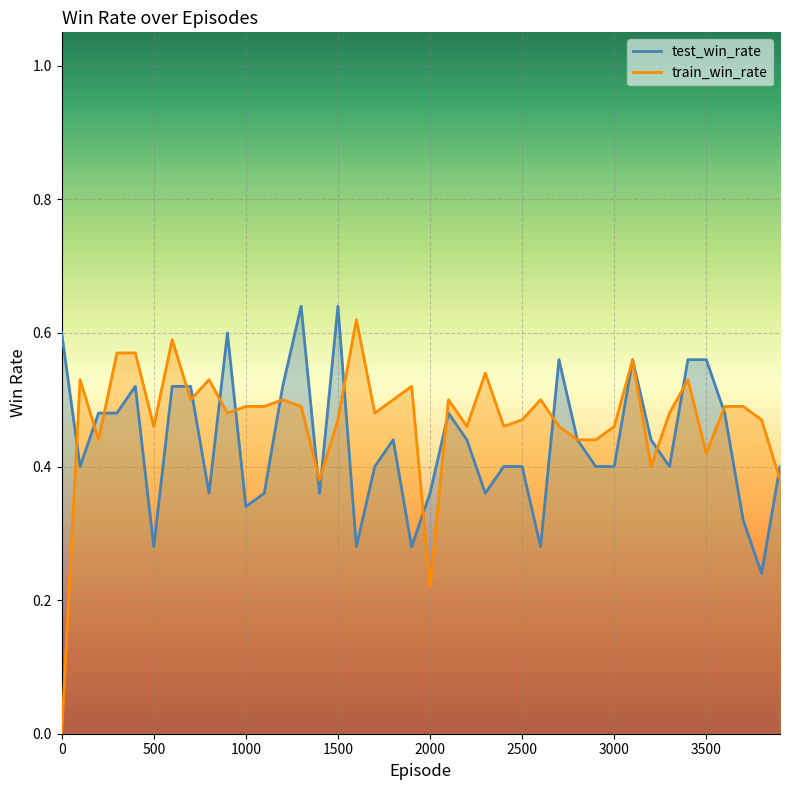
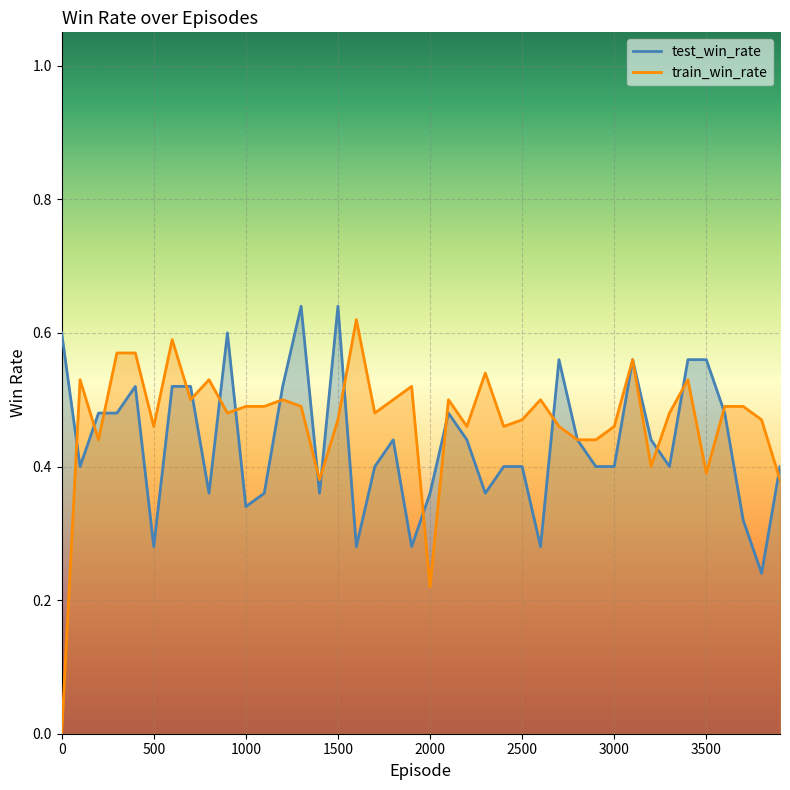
  {
    "test_win_rate": {
      "0": 0.60,
      "500": 0.28,
      "1000": 0.34,
      "1500": 0.64,
      "2000": 0.36,
      "2500": 0.40,
      "3000": 0.40,
      "3500": 0.56
    },
    "train_win_rate": {
      "0": 0.00,
      "500": 0.46,
      "1000": 0.49,
      "1500": 0.47,
      "2000": 0.22,
      "2500": 0.47,
      "3000": 0.46,
-     "3500": 0.42
+     "3500": 0.39
    }
  }
